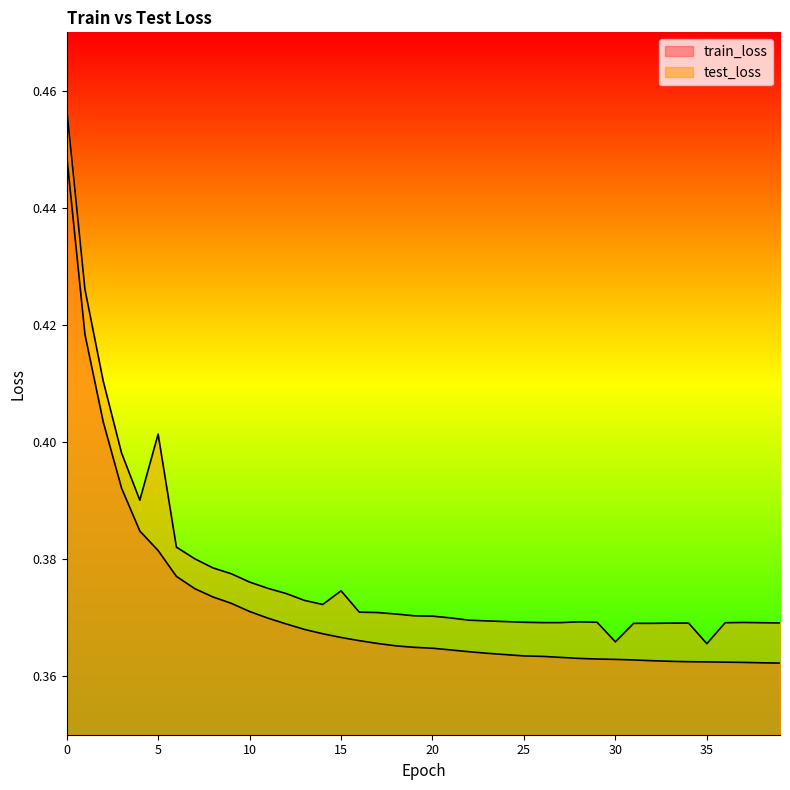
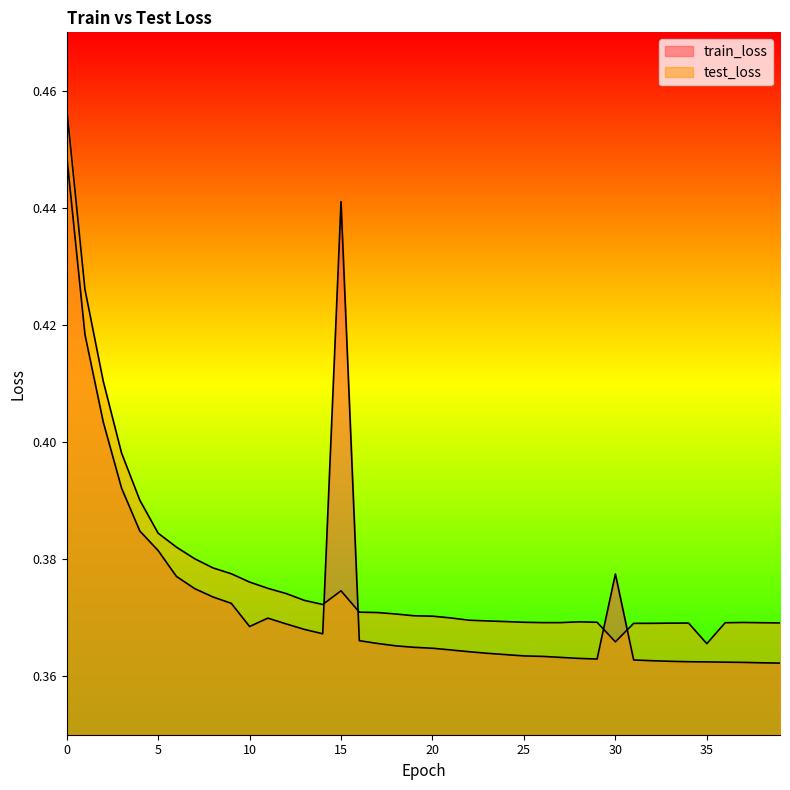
  {
    "train_loss": {
      "0": 0.449,
      "5": 0.381,
-     "10": 0.371,
-     "15": 0.367,
+     "10": 0.368,
+     "15": 0.441,
      "20": 0.365,
      "25": 0.363,
-     "30": 0.363,
+     "30": 0.377,
      "35": 0.362
    },
    "test_loss": {
      "0": 0.457,
-     "5": 0.401,
+     "5": 0.384,
      "10": 0.376,
      "15": 0.375,
      "20": 0.370,
      "25": 0.369,
      "30": 0.366,
      "35": 0.366
    }
  }
